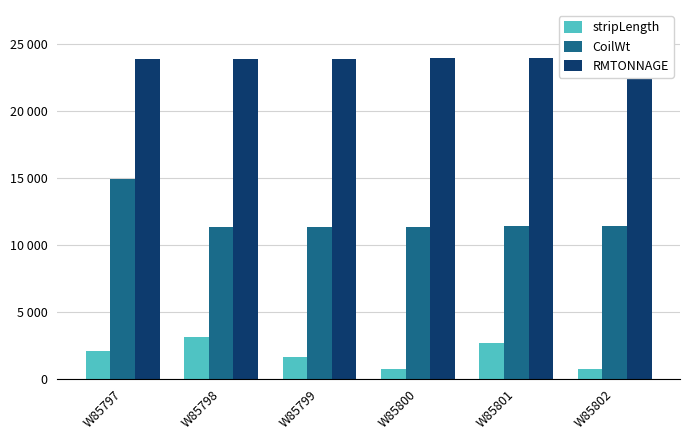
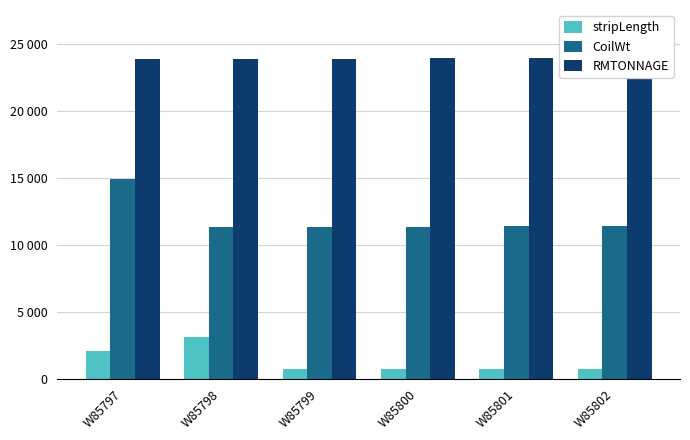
  {
    "stripLength": {
      "W85797": 2000,
      "W85798": 3100,
-     "W85799": 1600,
+     "W85799": 700,
      "W85800": 700,
-     "W85801": 2600,
+     "W85801": 700,
      "W85802": 700
    }
  }
